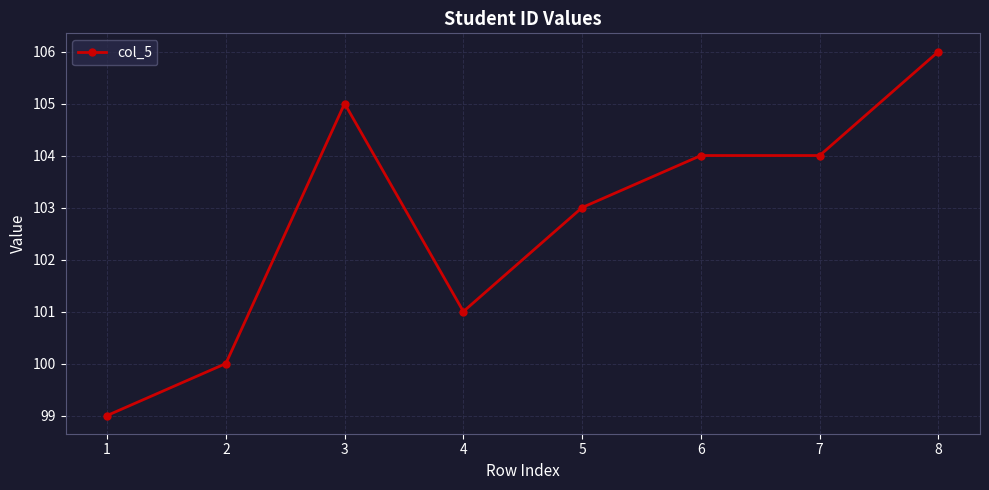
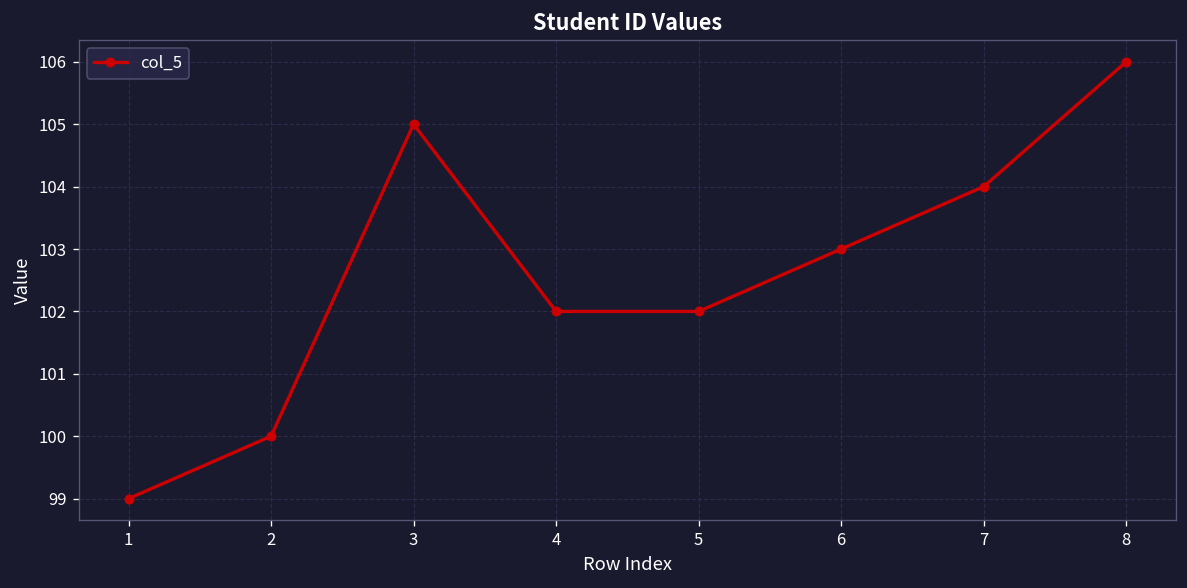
  {
    "1": 99,
    "2": 100,
    "3": 105,
-   "4": 101,
-   "5": 103,
-   "6": 104,
+   "4": 102,
+   "5": 102,
+   "6": 103,
    "7": 104,
    "8": 106
  }
